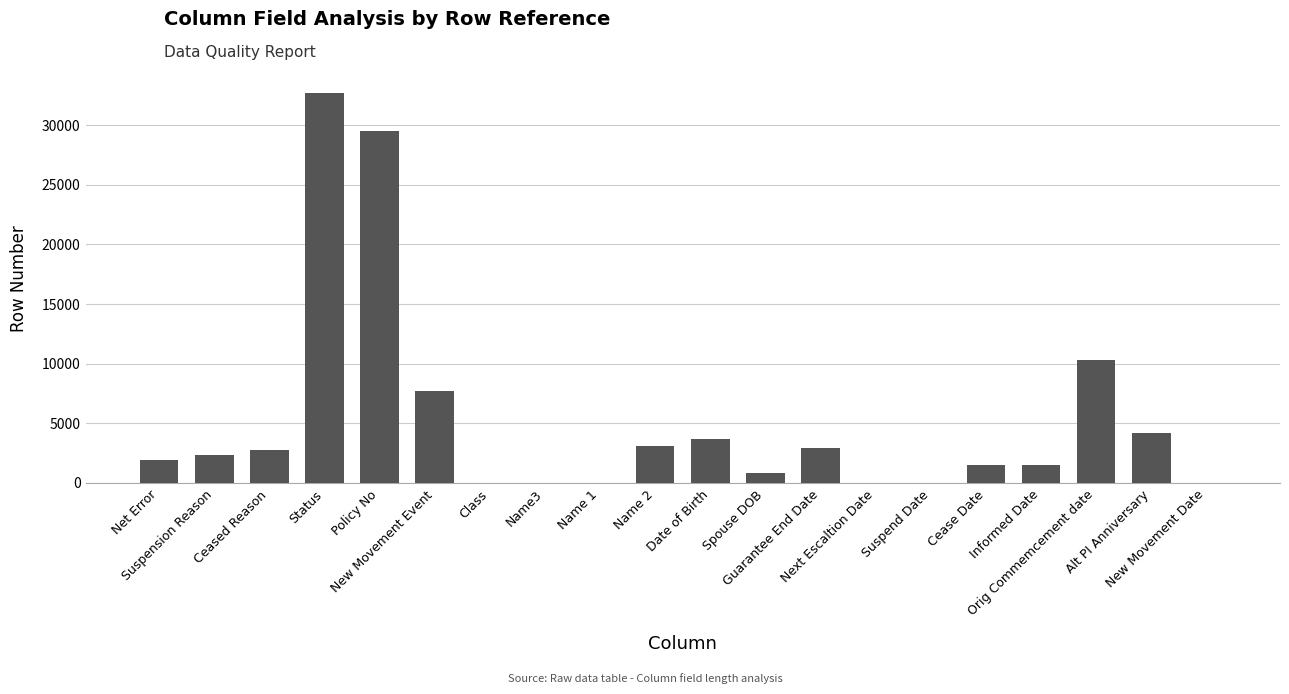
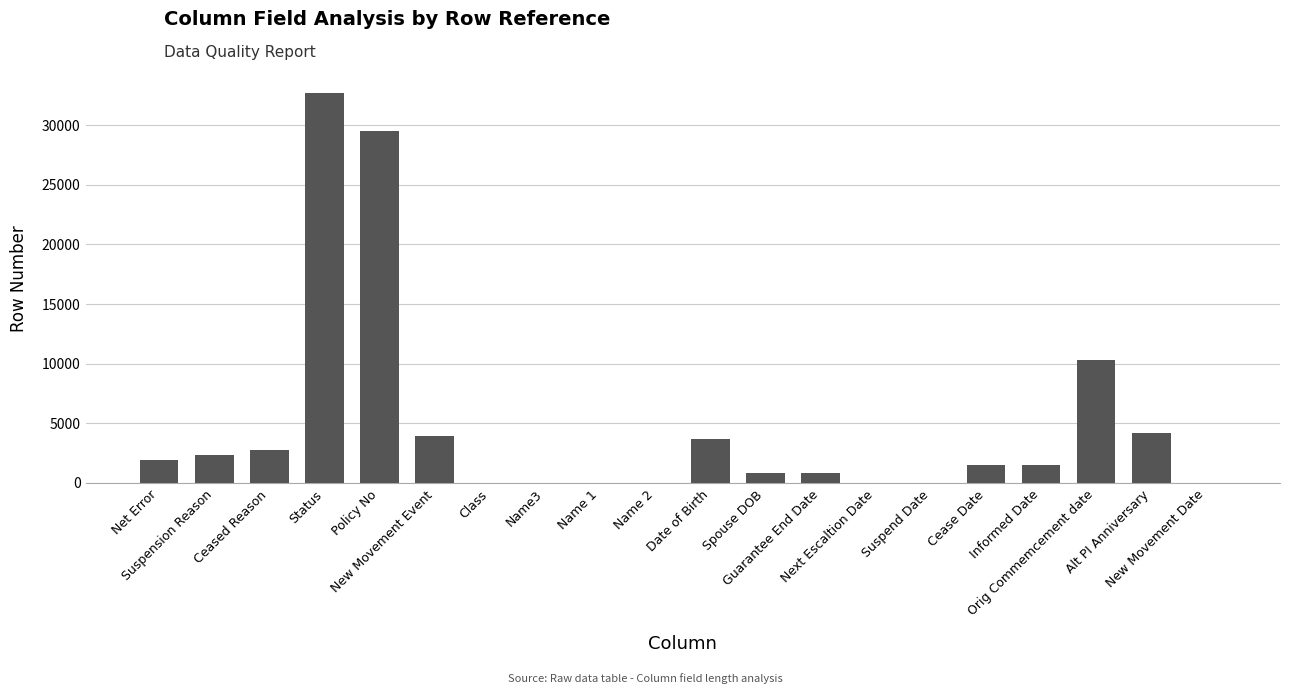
  {
    "Net Error": 1900,
    "Suspension Reason": 2400,
    "Ceased Reason": 2700,
    "Status": 32700,
    "Policy No": 29500,
-   "New Movement Event": 7700,
-   "Name 2": 3100,
+   "New Movement Event": 3900,
+   "Name 2": 0,
    "Date of Birth": 3700,
    "Spouse DOB": 900,
-   "Guarantee End Date": 2900,
+   "Guarantee End Date": 900,
    "Cease Date": 1500,
    "Informed Date": 1500,
    "Orig Commemcement date": 10300,
    "Alt PI Anniversary": 4100
  }
